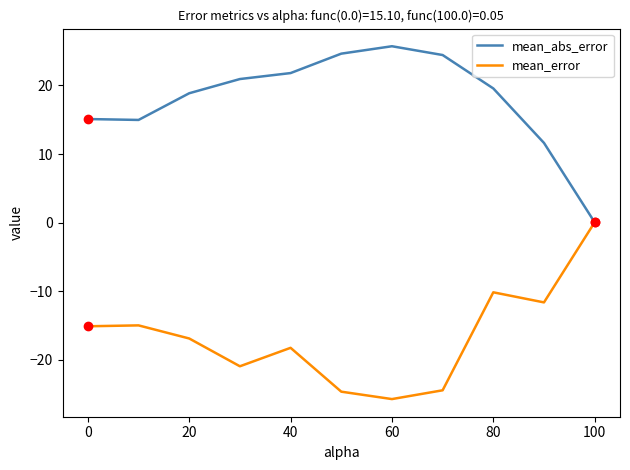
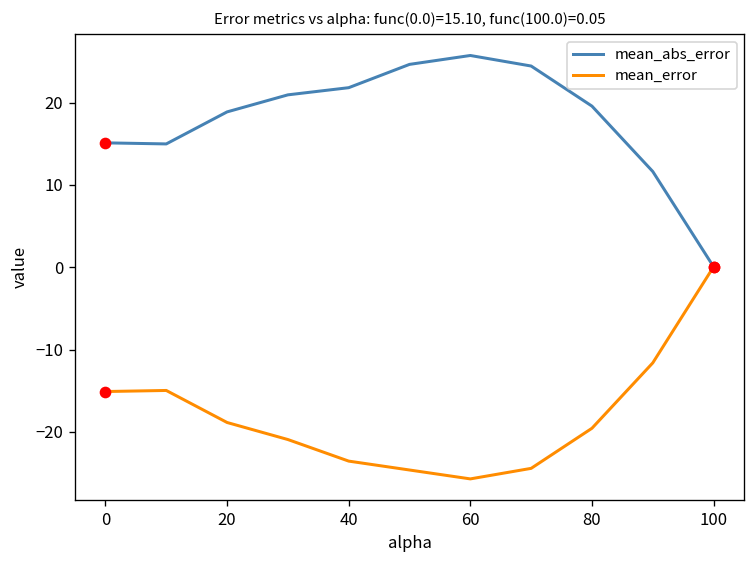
  {
    "mean_abs_error": {
      "20": 19,
      "40": 22,
      "60": 26,
      "80": 20
    },
    "mean_error": {
-     "20": -17,
-     "40": -18,
+     "20": -19,
+     "40": -24,
      "60": -26,
-     "80": -10
+     "80": -20
    }
  }
